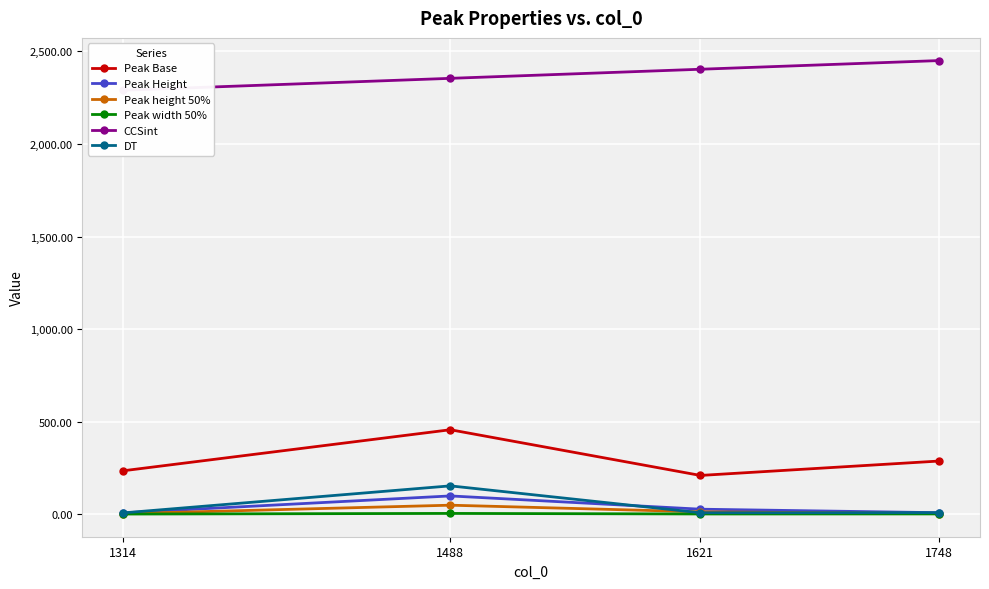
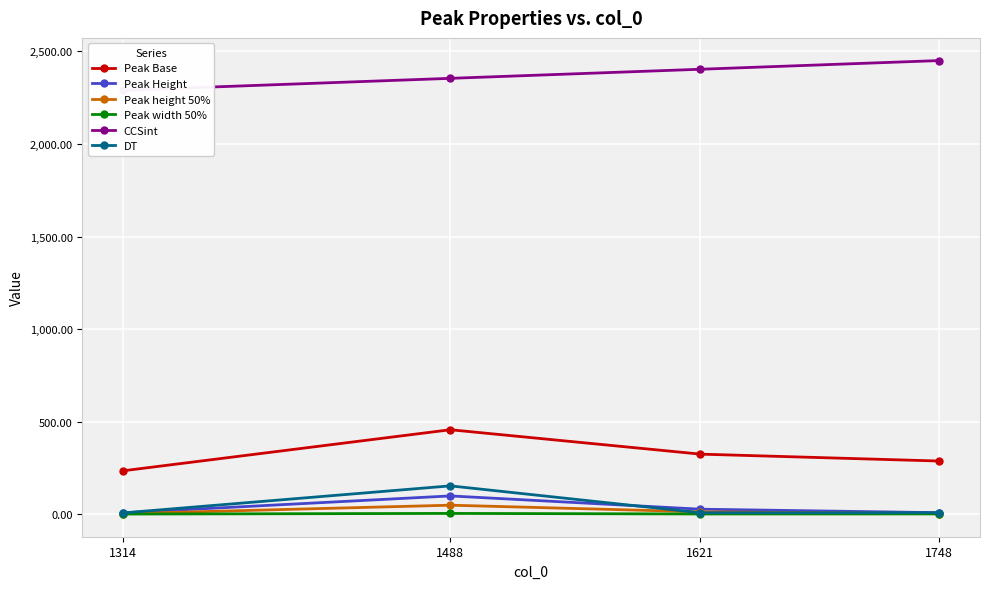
  {
    "Peak Base": {
      "1314": "240",
      "1488": "460",
-     "1621": "210",
+     "1621": "330",
      "1748": "290"
    },
    "Peak Height": {
      "1488": "100",
      "1621": "30"
    },
    "Peak height 50%": {
      "1488": "50"
    },
    "Peak width 50%": {
      "1488": "10"
    },
    "CCSint": {
      "1488": "2,350",
      "1621": "2,400",
      "1748": "2,450"
    },
    "DT": {
      "1488": "150"
    }
  }
